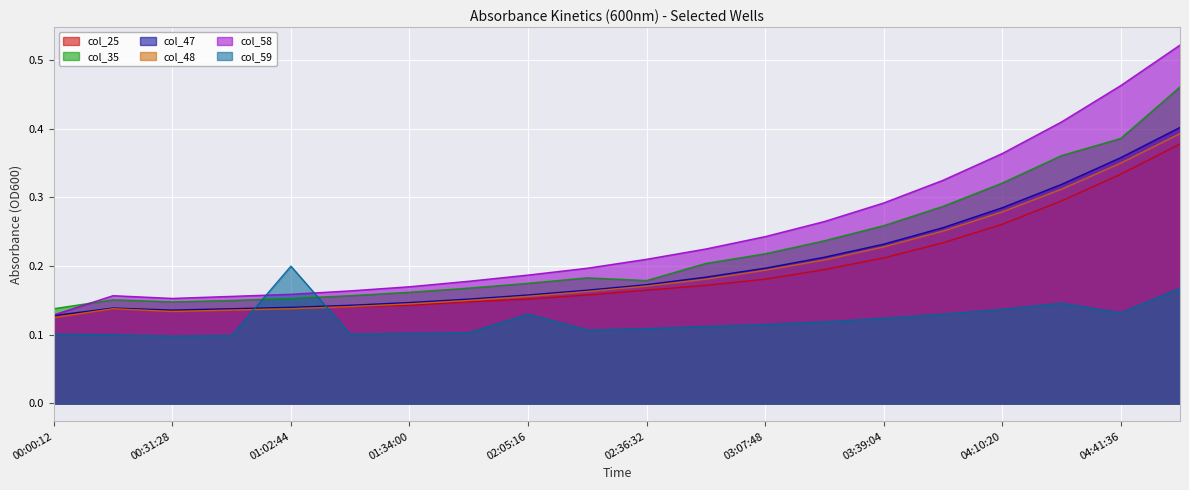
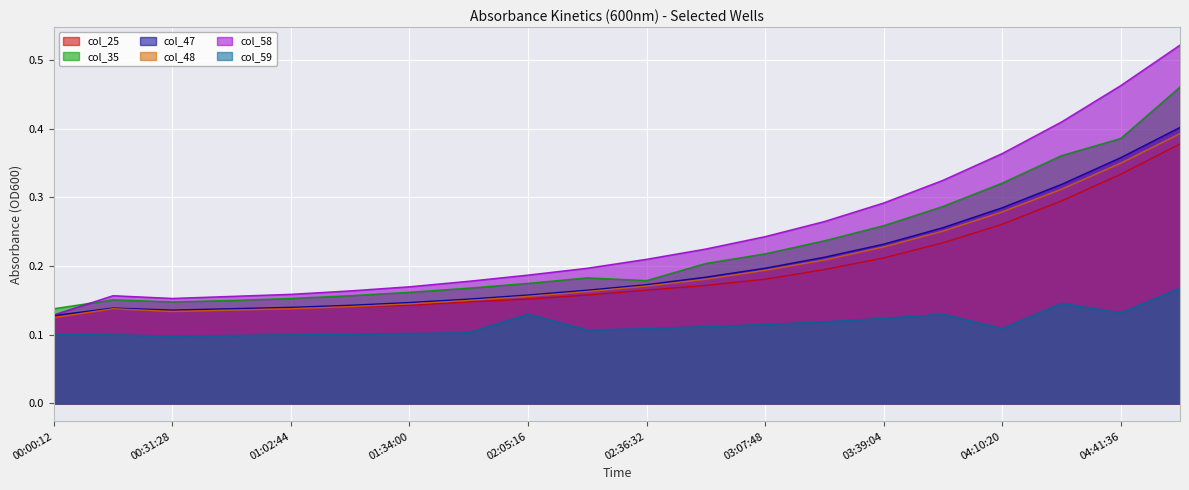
  {
    "col_25": {
      "02:05:16": 0.15,
      "02:36:32": 0.17,
      "03:07:48": 0.18,
      "03:39:04": 0.21,
      "04:10:20": 0.26,
      "04:41:36": 0.33
    },
    "col_35": {
      "00:00:12": 0.14,
      "00:31:28": 0.15,
      "01:02:44": 0.15,
      "01:34:00": 0.16,
      "02:05:16": 0.18,
      "02:36:32": 0.18,
      "03:07:48": 0.22,
      "03:39:04": 0.26,
      "04:10:20": 0.32,
      "04:41:36": 0.39
    },
    "col_47": {
      "03:39:04": 0.23,
      "04:10:20": 0.29,
      "04:41:36": 0.36
    },
    "col_48": {
      "03:39:04": 0.23,
      "04:10:20": 0.28,
      "04:41:36": 0.35
    },
    "col_58": {
      "00:31:28": 0.15,
      "01:02:44": 0.16,
      "01:34:00": 0.17,
      "02:05:16": 0.19,
      "02:36:32": 0.21,
      "03:07:48": 0.24,
      "03:39:04": 0.29,
      "04:10:20": 0.36,
      "04:41:36": 0.46
    },
    "col_59": {
      "00:00:12": 0.10,
      "00:31:28": 0.10,
-     "01:02:44": 0.2,
+     "01:02:44": 0.1,
      "01:34:00": 0.10,
      "02:05:16": 0.13,
      "02:36:32": 0.11,
      "03:07:48": 0.12,
      "03:39:04": 0.12,
-     "04:10:20": 0.14,
+     "04:10:20": 0.11,
      "04:41:36": 0.13
    }
  }
